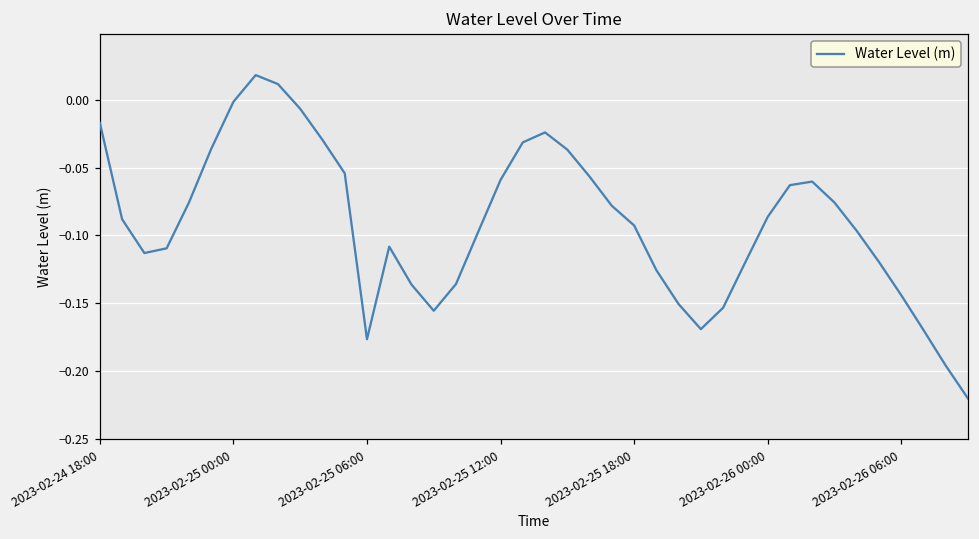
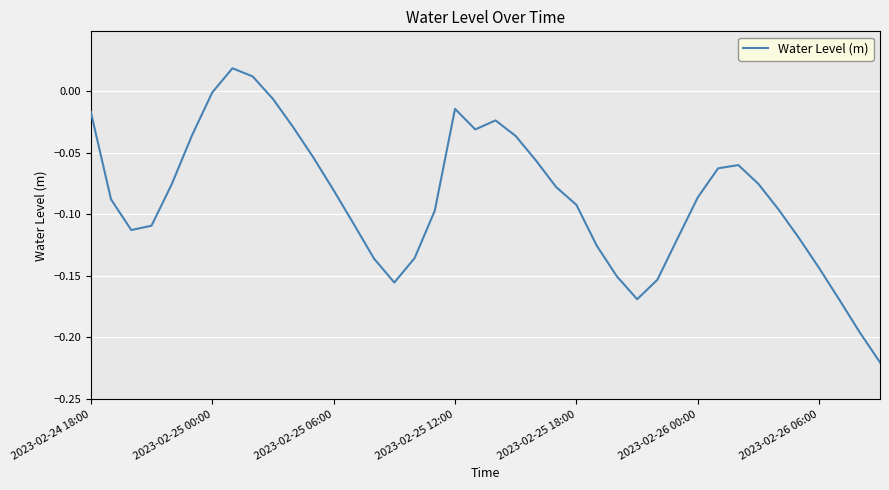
  {
    "2023-02-24 18:00": -0.017,
    "2023-02-25 00:00": -0.001,
-   "2023-02-25 06:00": -0.177,
-   "2023-02-25 12:00": -0.059,
+   "2023-02-25 06:00": -0.081,
+   "2023-02-25 12:00": -0.015,
    "2023-02-25 18:00": -0.093,
    "2023-02-26 00:00": -0.086,
    "2023-02-26 06:00": -0.144
  }
